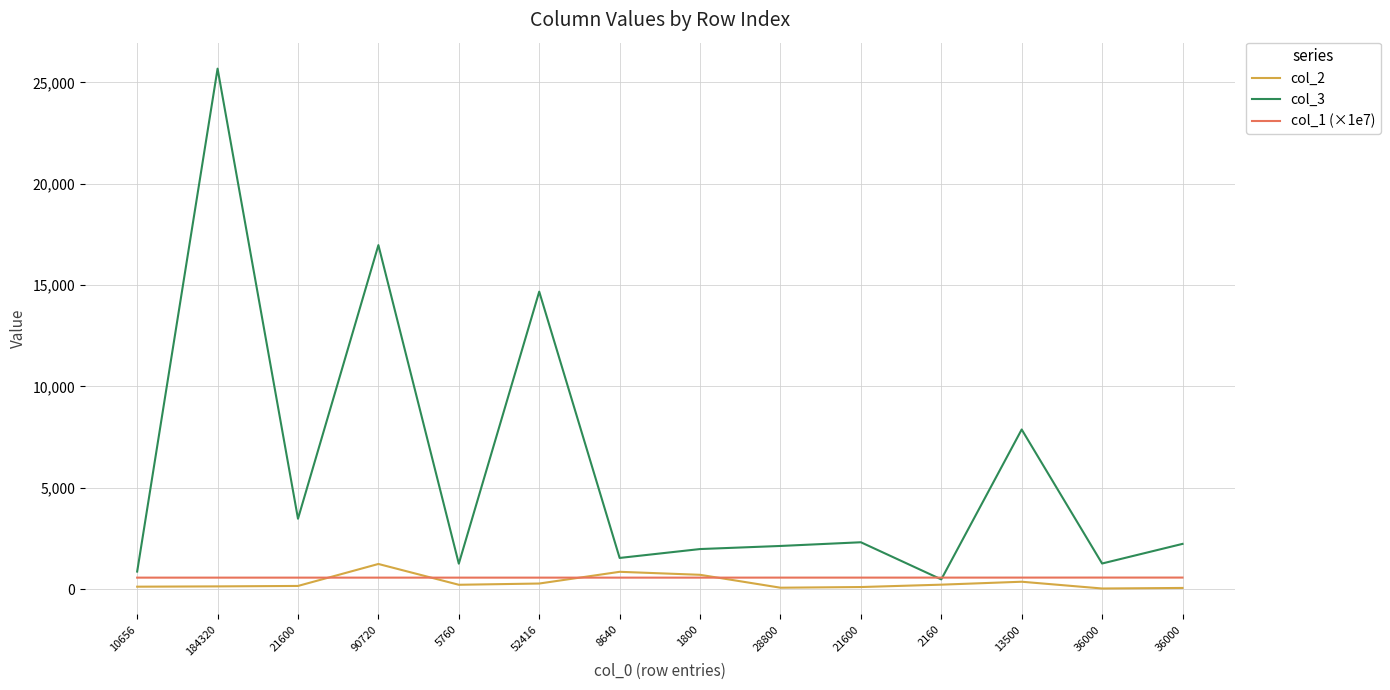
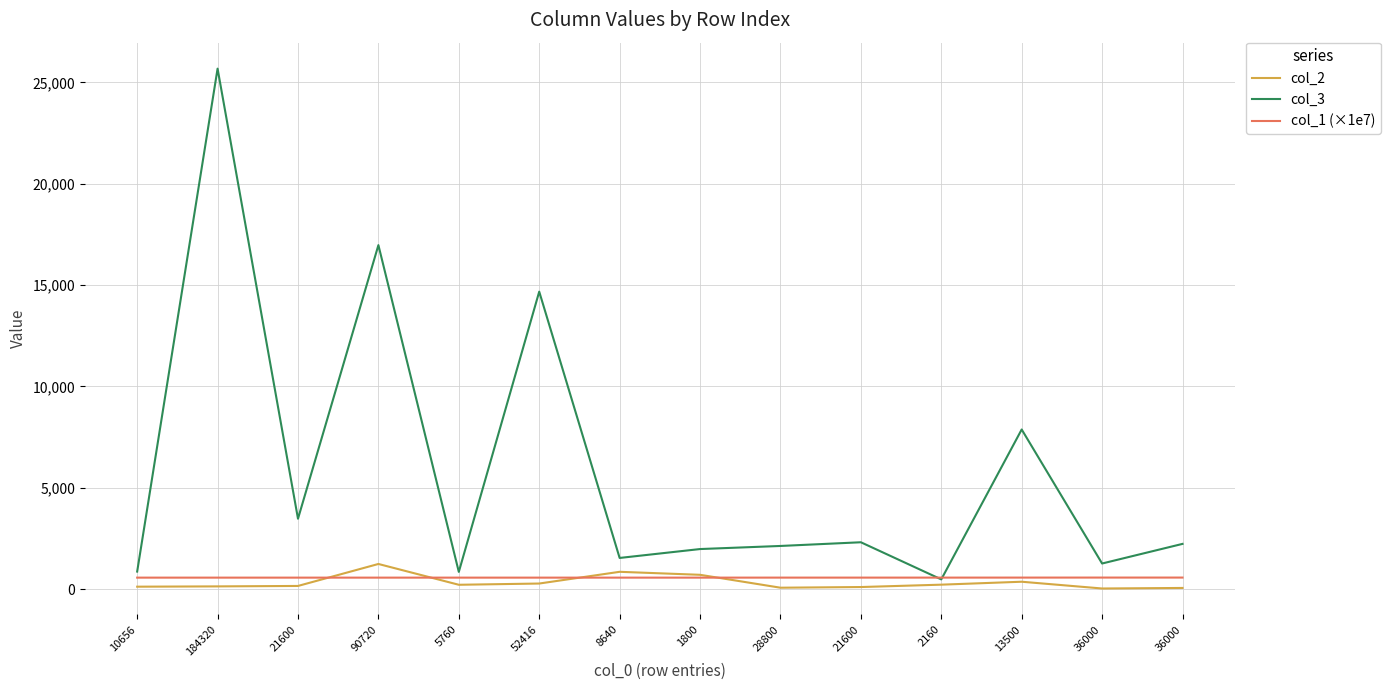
  {
    "col_2": {
      "10656": "100",
      "184320": "100",
      "90720": "1,200",
      "5760": "200",
      "52416": "300",
      "8640": "900",
      "1800": "700",
      "28800": "100",
      "2160": "200",
      "13500": "400"
    },
    "col_3": {
      "10656": "900",
      "184320": "25,700",
      "90720": "17,000",
-     "5760": "1,300",
+     "5760": "900",
      "52416": "14,700",
      "8640": "1,500",
      "1800": "2,000",
      "28800": "2,100",
      "13500": "7,900"
    },
    "col_1 (×1e7)": {
      "10656": "600",
      "184320": "600",
      "90720": "600",
      "5760": "600",
      "52416": "600",
      "8640": "600",
      "1800": "600",
      "28800": "600",
      "13500": "600"
    }
  }
